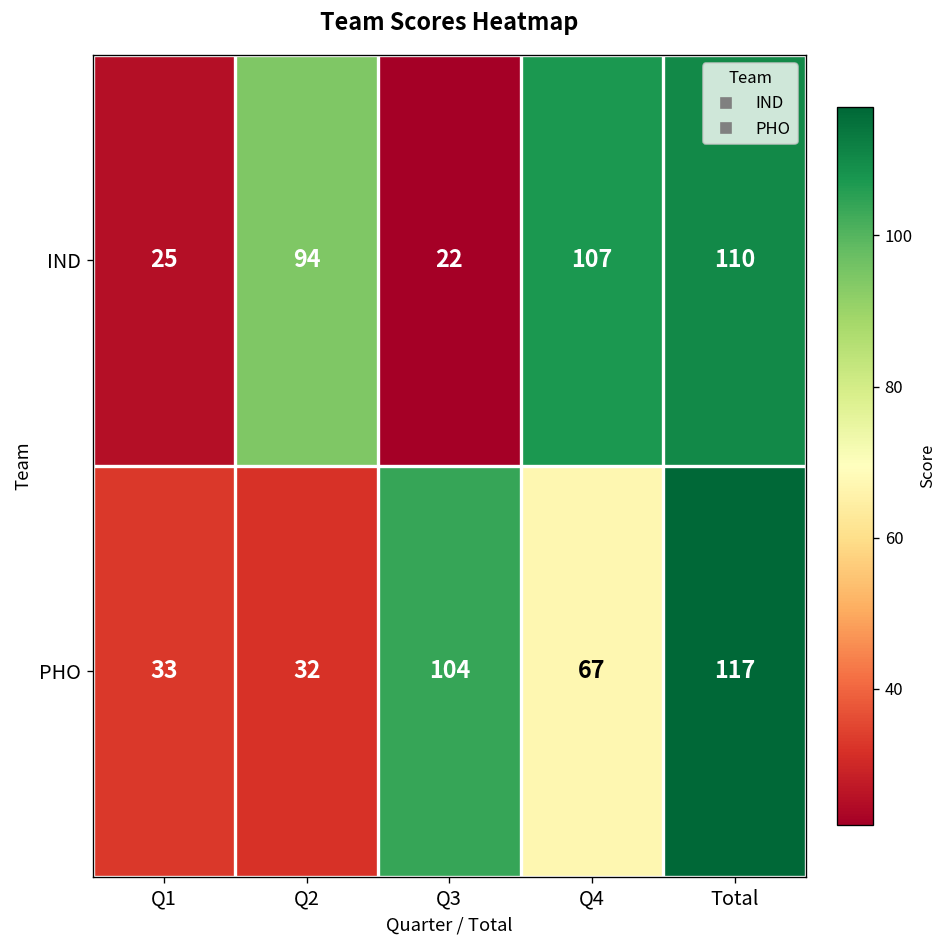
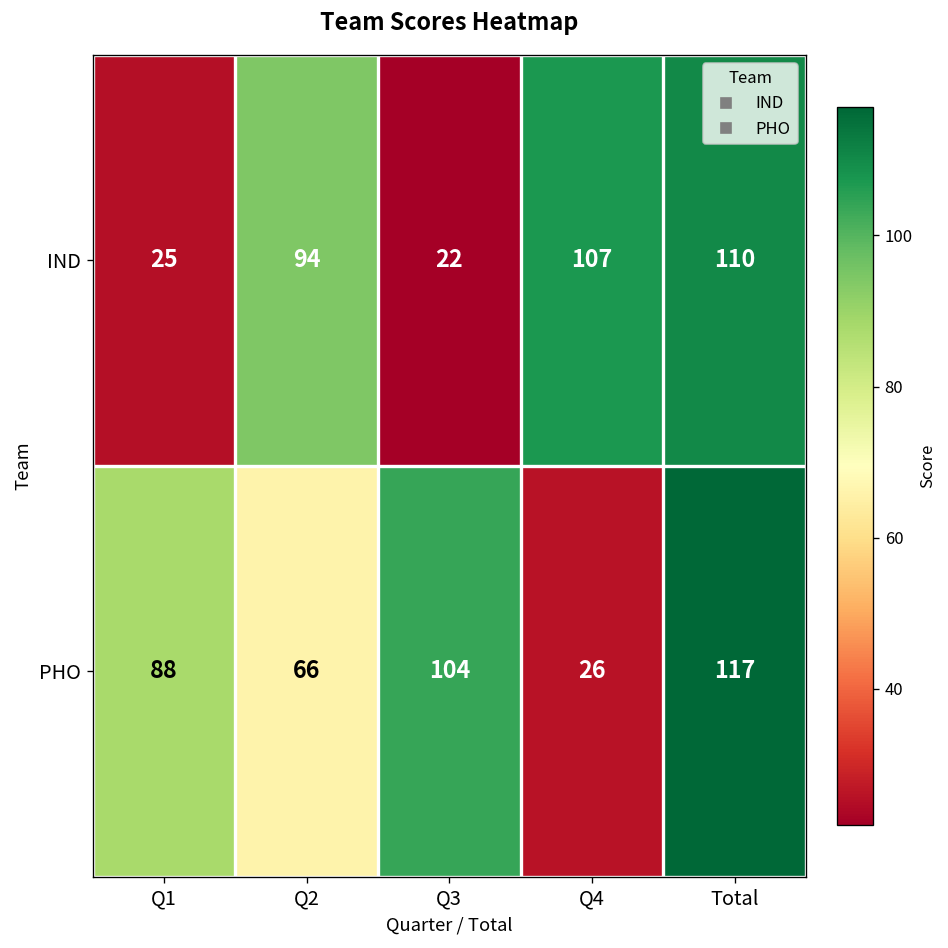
  {
    "IND": {
      "Q1": 25,
      "Q2": 94,
      "Q3": 22,
      "Q4": 107,
      "Total": 110
    },
    "PHO": {
-     "Q1": 33,
-     "Q2": 32,
+     "Q1": 88,
+     "Q2": 66,
      "Q3": 104,
-     "Q4": 67,
+     "Q4": 26,
      "Total": 117
    }
  }
